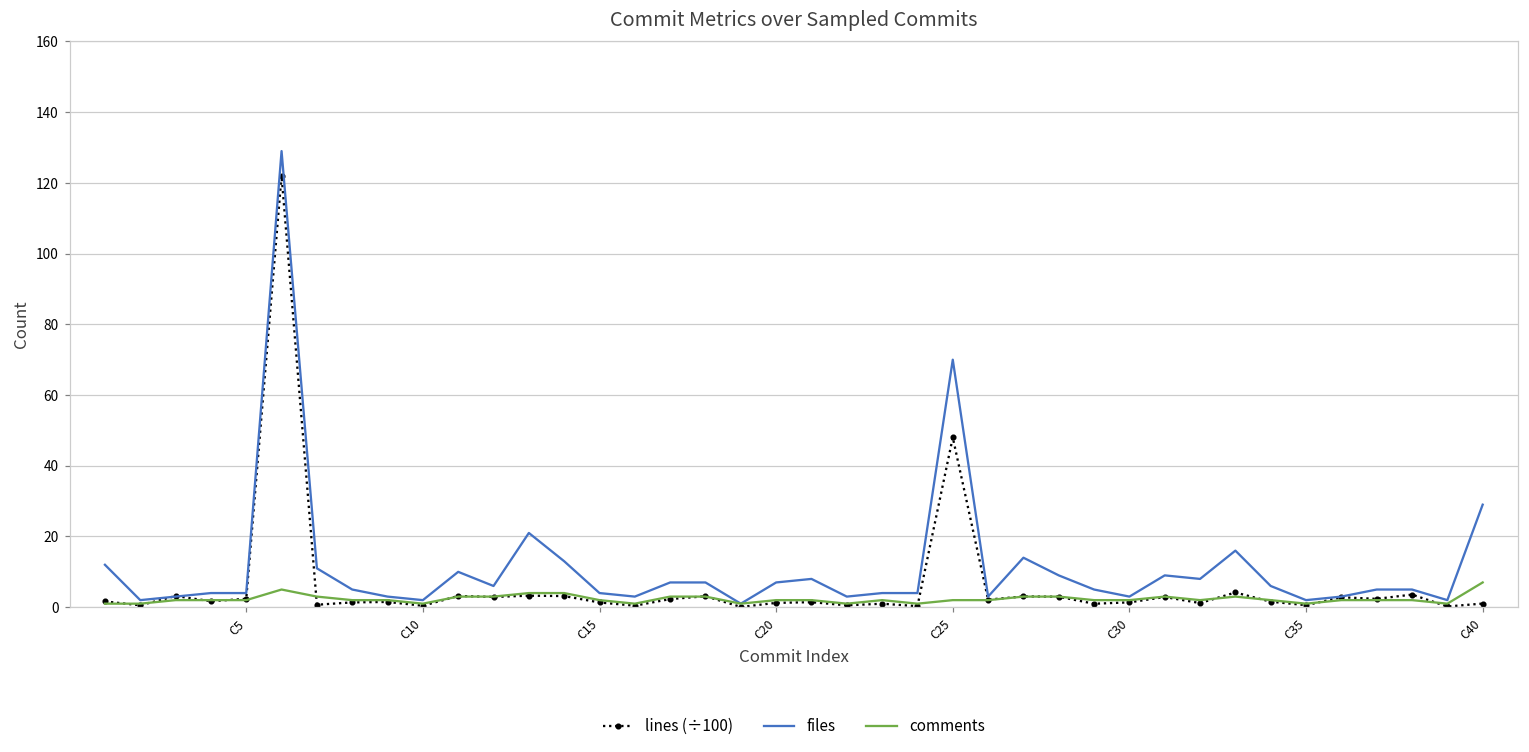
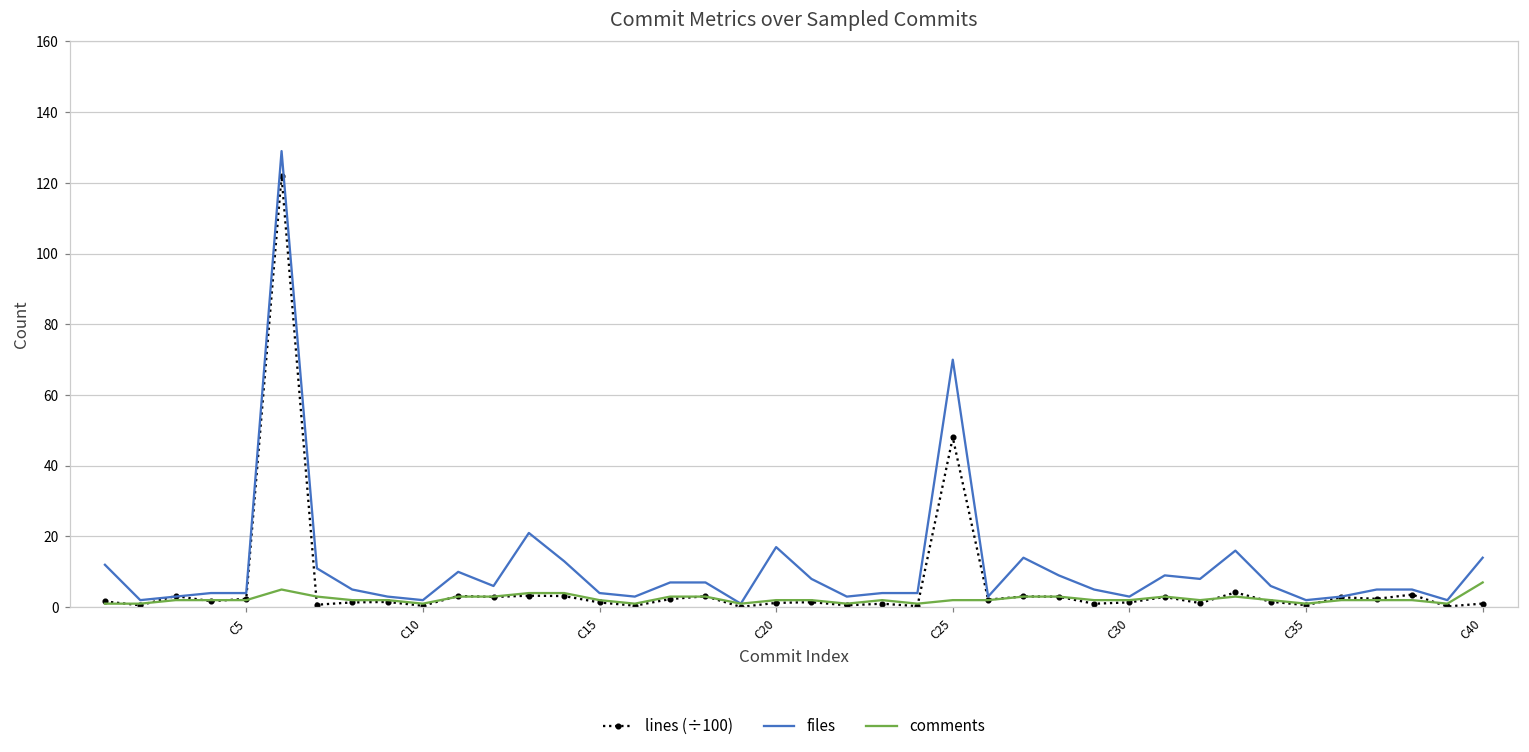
  {
    "lines (÷100)": {
      "C25": 48,
      "C40": 1
    },
    "files": {
      "C5": 4,
      "C10": 2,
      "C15": 4,
-     "C20": 7,
+     "C20": 17,
      "C25": 70,
      "C30": 3,
      "C35": 2,
-     "C40": 29
+     "C40": 14
    },
    "comments": {
      "C25": 2,
      "C40": 7
    }
  }
